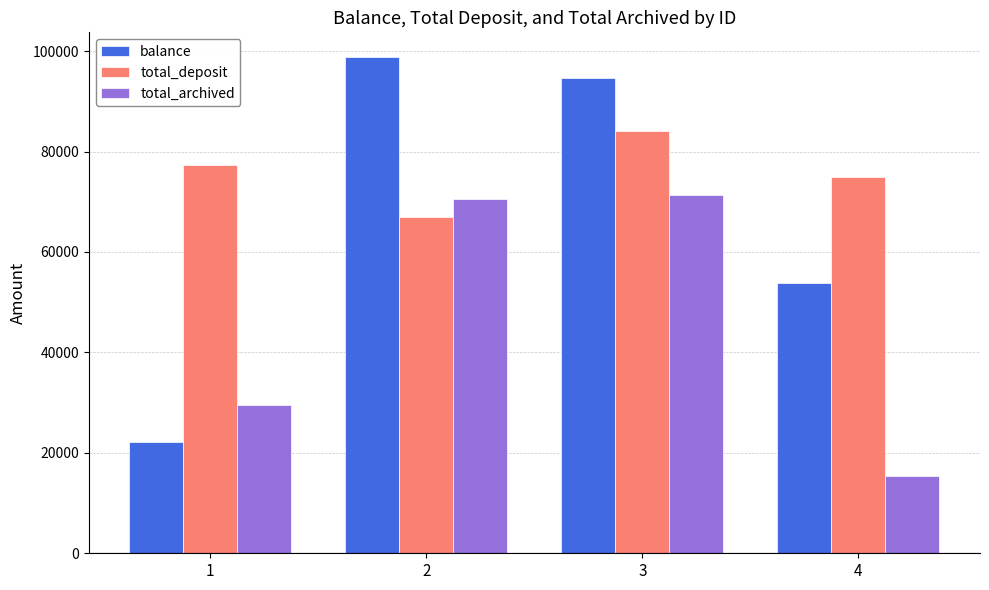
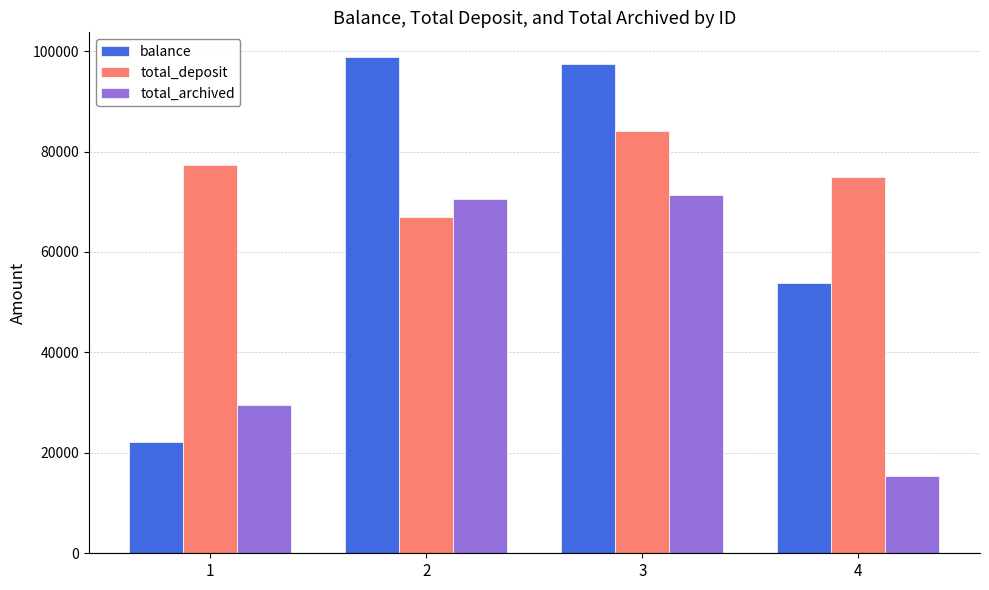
  {
    "balance": {
      "1": 22000,
      "2": 99000,
-     "3": 95000,
+     "3": 97000,
      "4": 54000
    },
    "total_deposit": {
      "1": 77000,
      "2": 67000,
      "3": 84000,
      "4": 75000
    },
    "total_archived": {
      "1": 29000,
      "2": 71000,
      "3": 71000,
      "4": 15000
    }
  }
